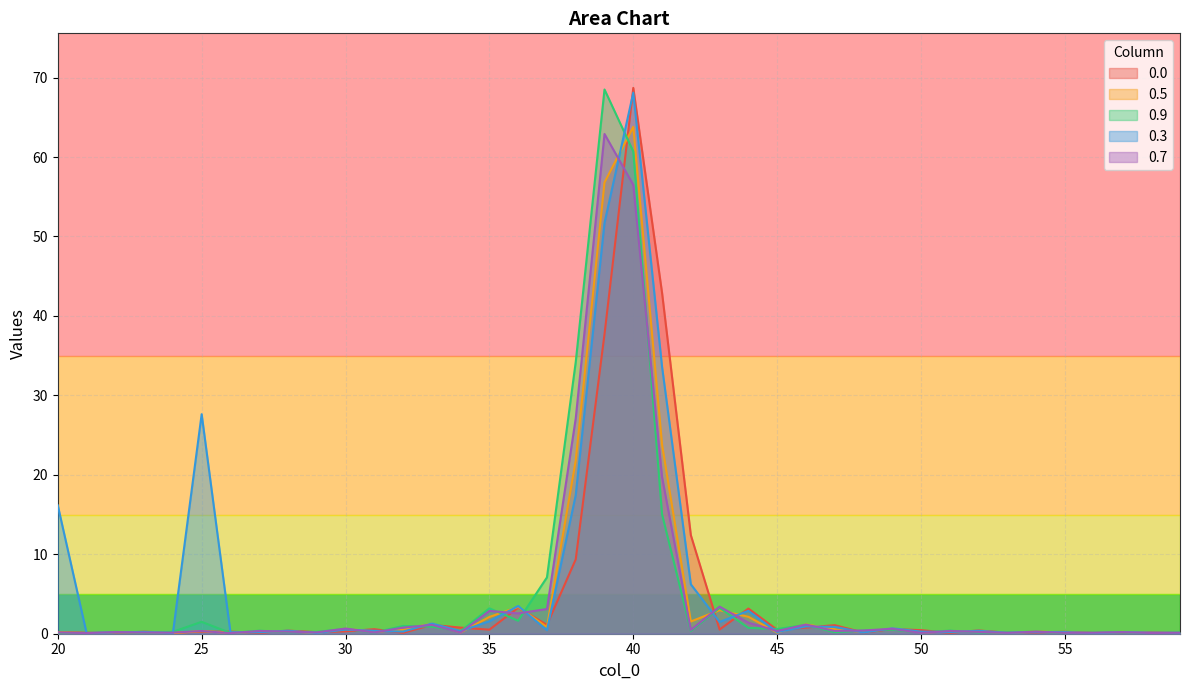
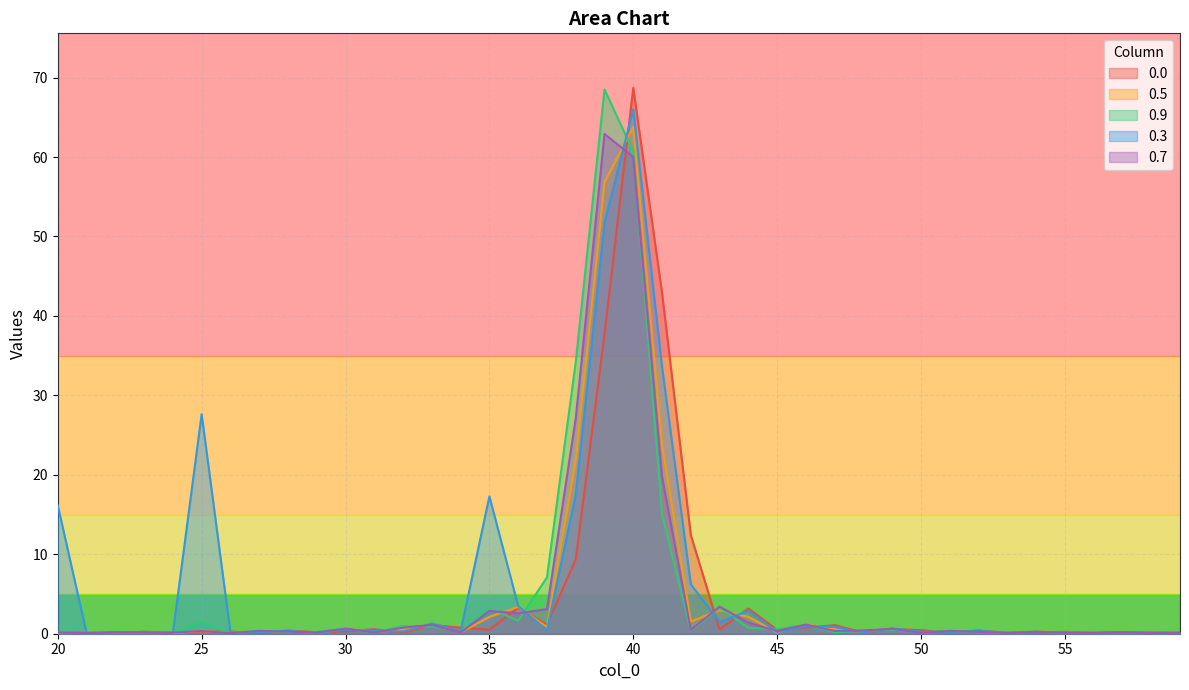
  {
    "0.9": {
      "25": 2,
      "35": 3,
      "40": 61
    },
    "0.3": {
      "20": 16,
      "25": 28,
-     "35": 2,
-     "40": 68
+     "35": 17,
+     "40": 66
    },
    "0.7": {
      "35": 3,
-     "40": 57
+     "40": 60
    }
  }
